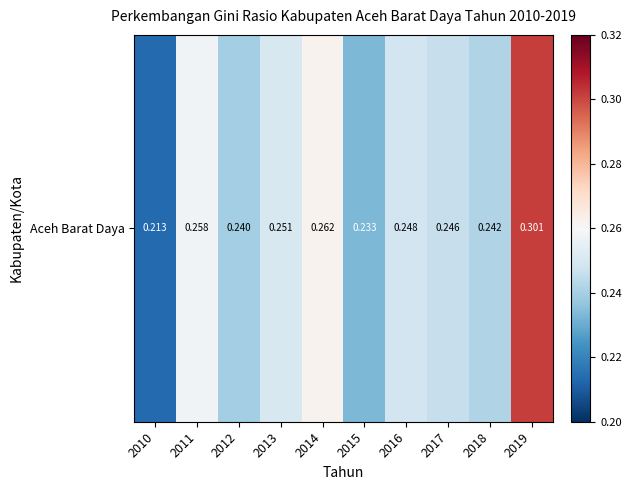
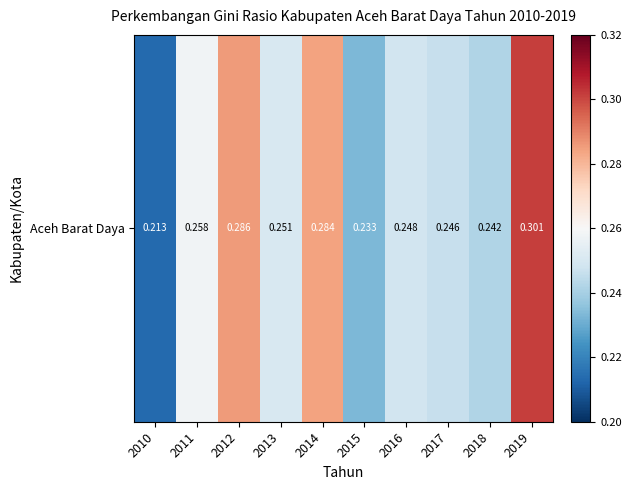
  {
    "Aceh Barat Daya": {
      "2010": 0.213,
      "2011": 0.258,
-     "2012": 0.240,
+     "2012": 0.286,
      "2013": 0.251,
-     "2014": 0.262,
+     "2014": 0.284,
      "2015": 0.233,
      "2016": 0.248,
      "2017": 0.246,
      "2018": 0.242,
      "2019": 0.301
    }
  }
